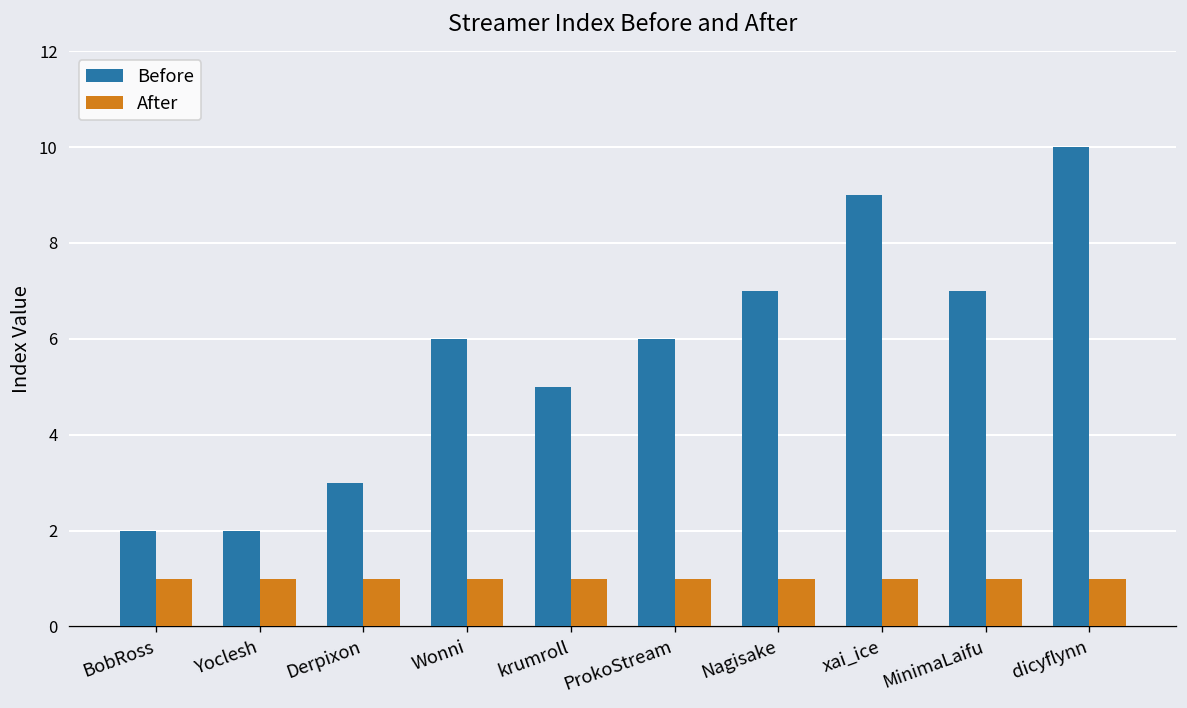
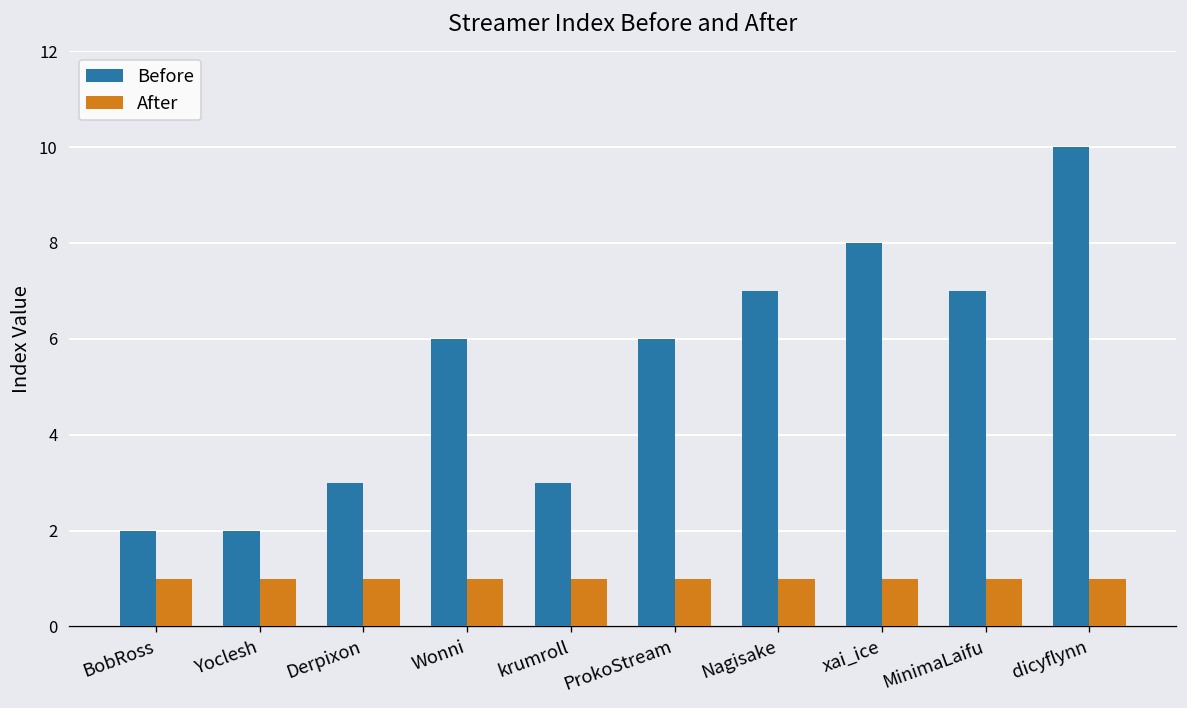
  {
    "Before": {
      "BobRoss": 2,
      "Yoclesh": 2,
      "Derpixon": 3,
      "Wonni": 6,
-     "krumroll": 5,
+     "krumroll": 3,
      "ProkoStream": 6,
      "Nagisake": 7,
-     "xai_ice": 9,
+     "xai_ice": 8,
      "MinimaLaifu": 7,
      "dicyflynn": 10
    },
    "After": {
      "BobRoss": 1,
      "Yoclesh": 1,
      "Derpixon": 1,
      "Wonni": 1,
      "krumroll": 1,
      "ProkoStream": 1,
      "Nagisake": 1,
      "xai_ice": 1,
      "MinimaLaifu": 1,
      "dicyflynn": 1
    }
  }
